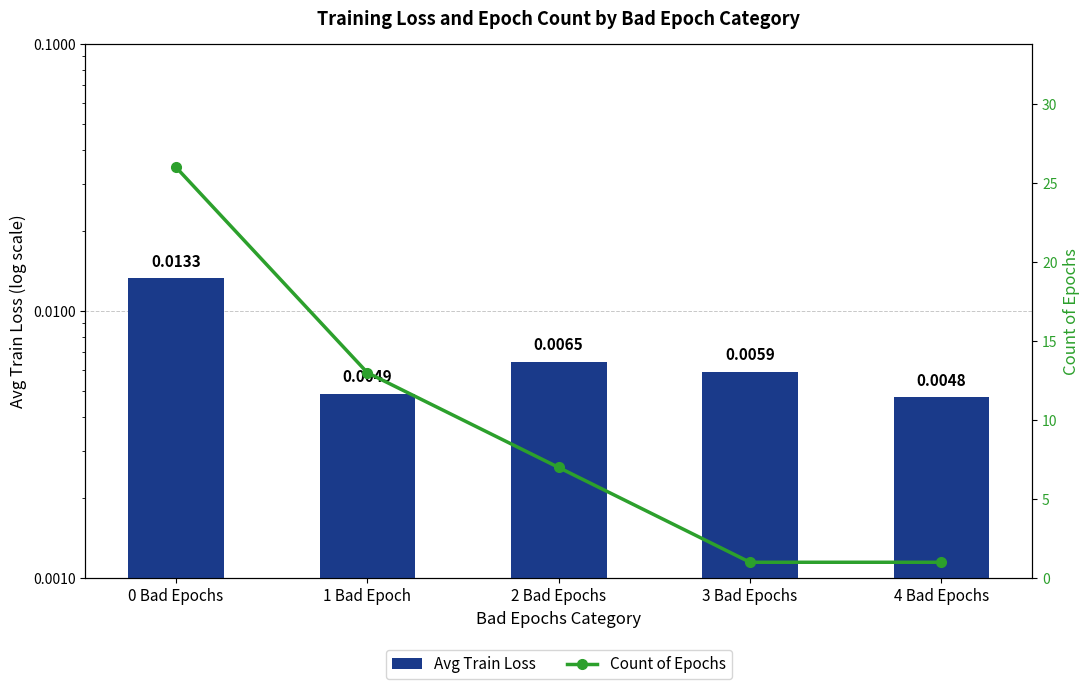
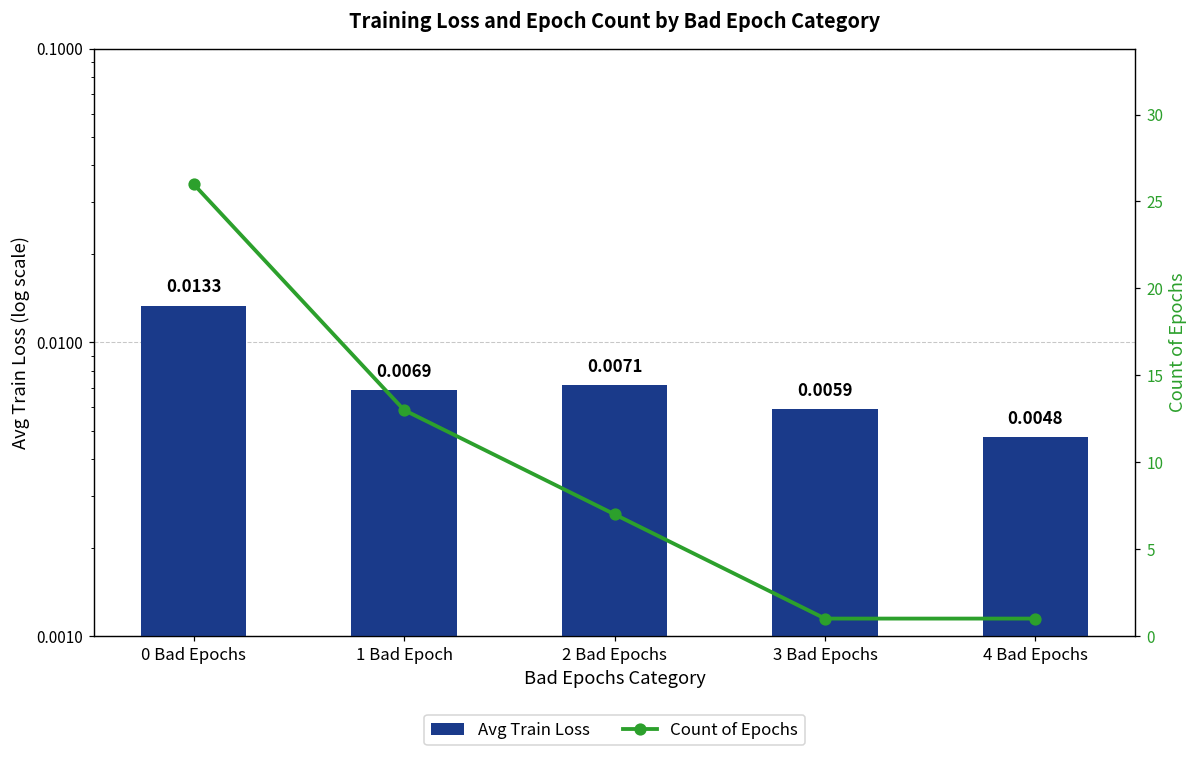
  {
    "Avg Train Loss": {
      "0 Bad Epochs": 0.0133,
-     "1 Bad Epoch": 0.0049,
-     "2 Bad Epochs": 0.0065,
+     "1 Bad Epoch": 0.0069,
+     "2 Bad Epochs": 0.0071,
      "3 Bad Epochs": 0.0059,
      "4 Bad Epochs": 0.0048
    }
  }
